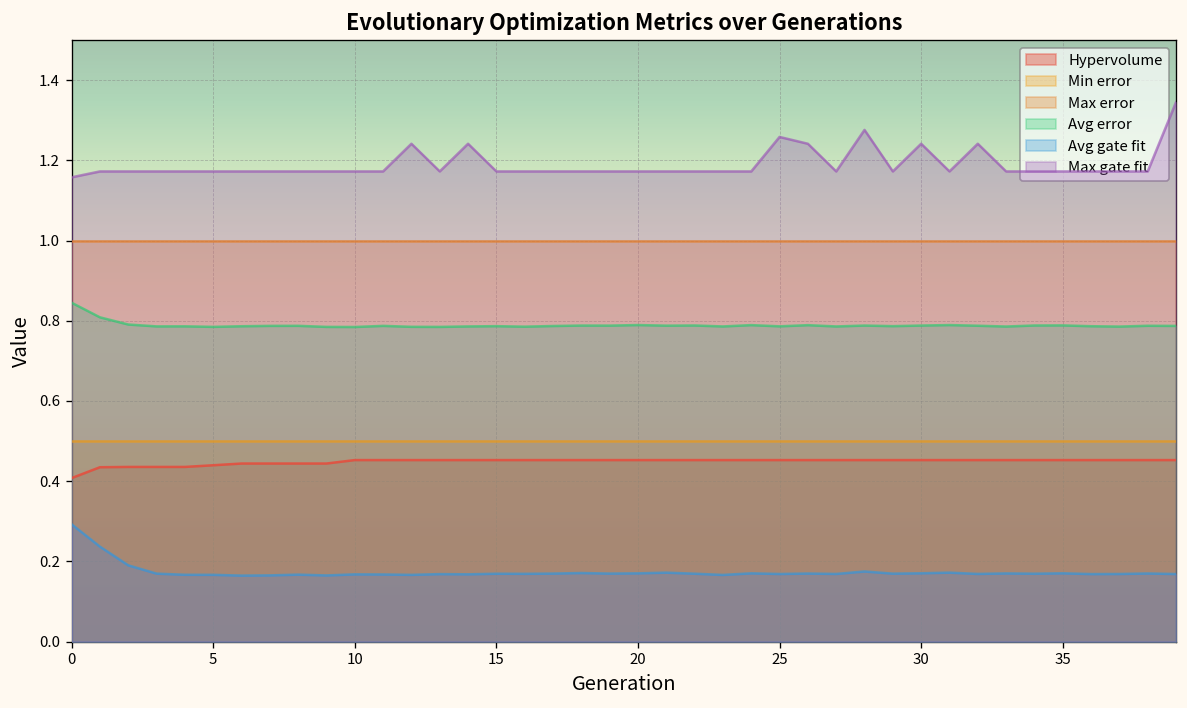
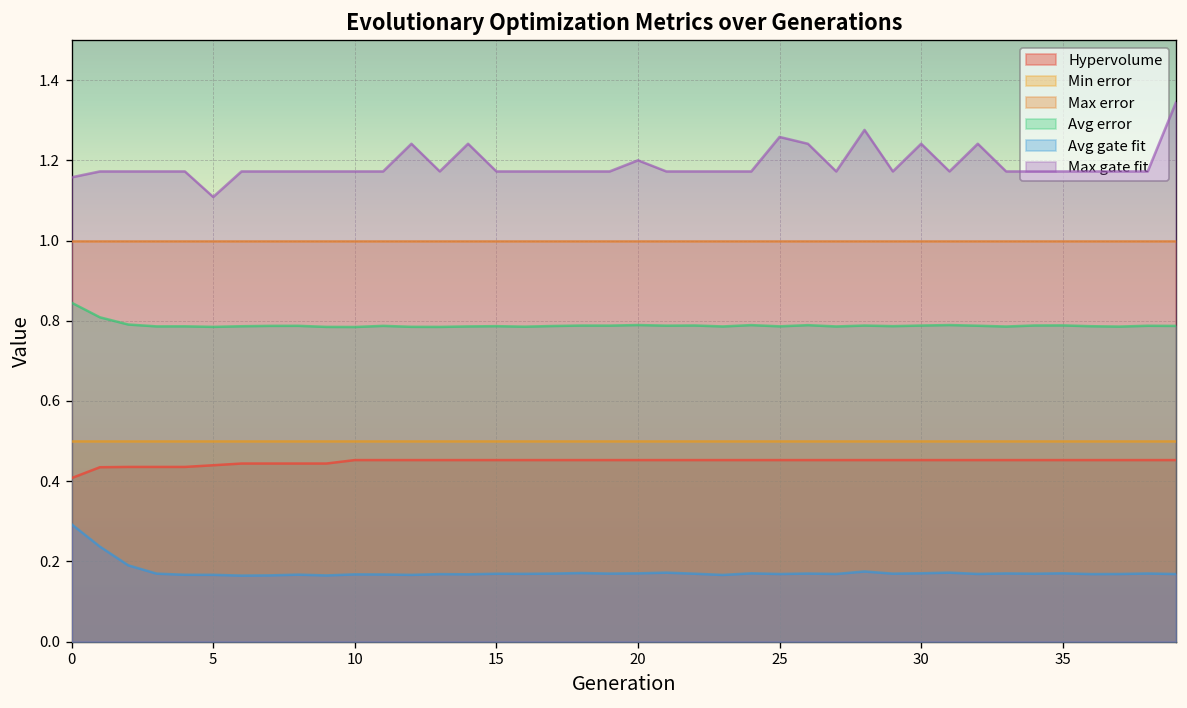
  {
    "Max gate fit": {
      "0": 1.16,
-     "5": 1.17,
+     "5": 1.11,
      "10": 1.17,
      "15": 1.17,
-     "20": 1.17,
+     "20": 1.20,
      "25": 1.26,
      "30": 1.24
    }
  }
